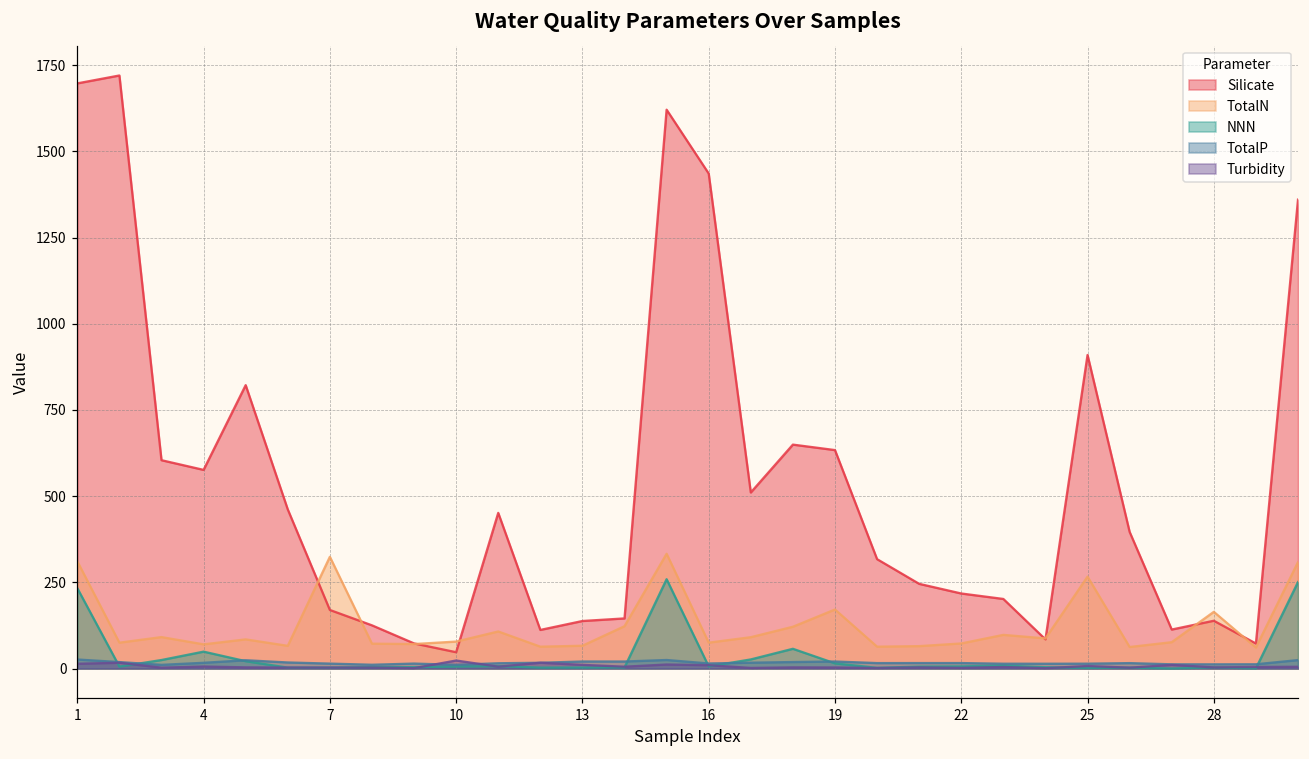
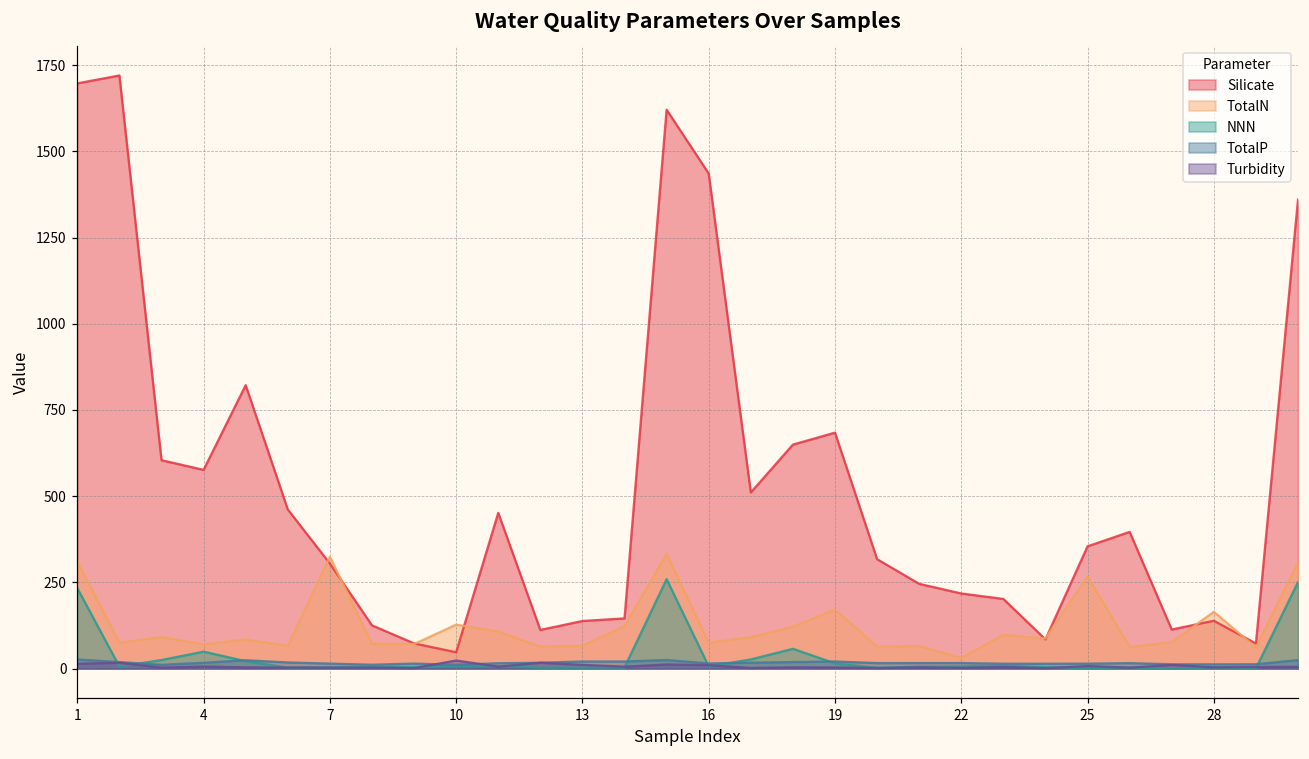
  {
    "Silicate": {
      "1": 1700,
      "4": 580,
-     "7": 170,
+     "7": 300,
      "10": 50,
      "13": 140,
      "16": 1440,
-     "19": 630,
+     "19": 680,
      "22": 220,
-     "25": 910,
+     "25": 350,
      "28": 140
    },
    "TotalN": {
      "1": 310,
      "4": 70,
      "7": 320,
-     "10": 80,
+     "10": 130,
      "13": 70,
      "16": 80,
      "19": 170,
-     "22": 70,
+     "22": 30,
      "25": 270,
      "28": 160
    }
  }
